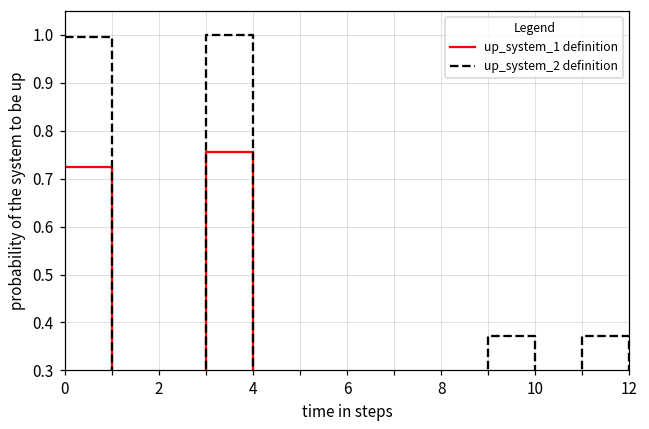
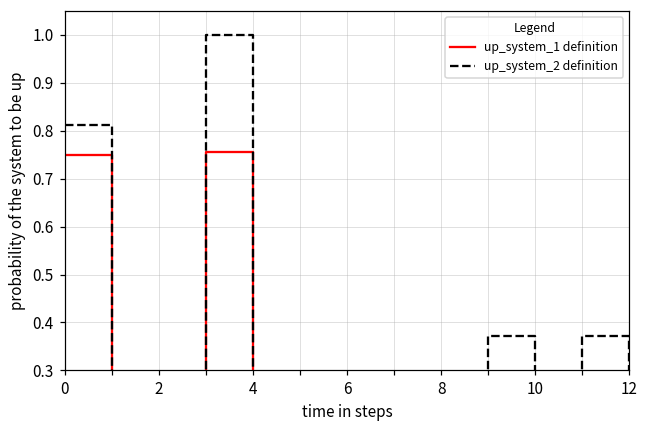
  {
    "up_system_1 definition": {
-     "0": 0.72
+     "0": 0.75
    },
    "up_system_2 definition": {
-     "0": 1.00
+     "0": 0.81
    }
  }
